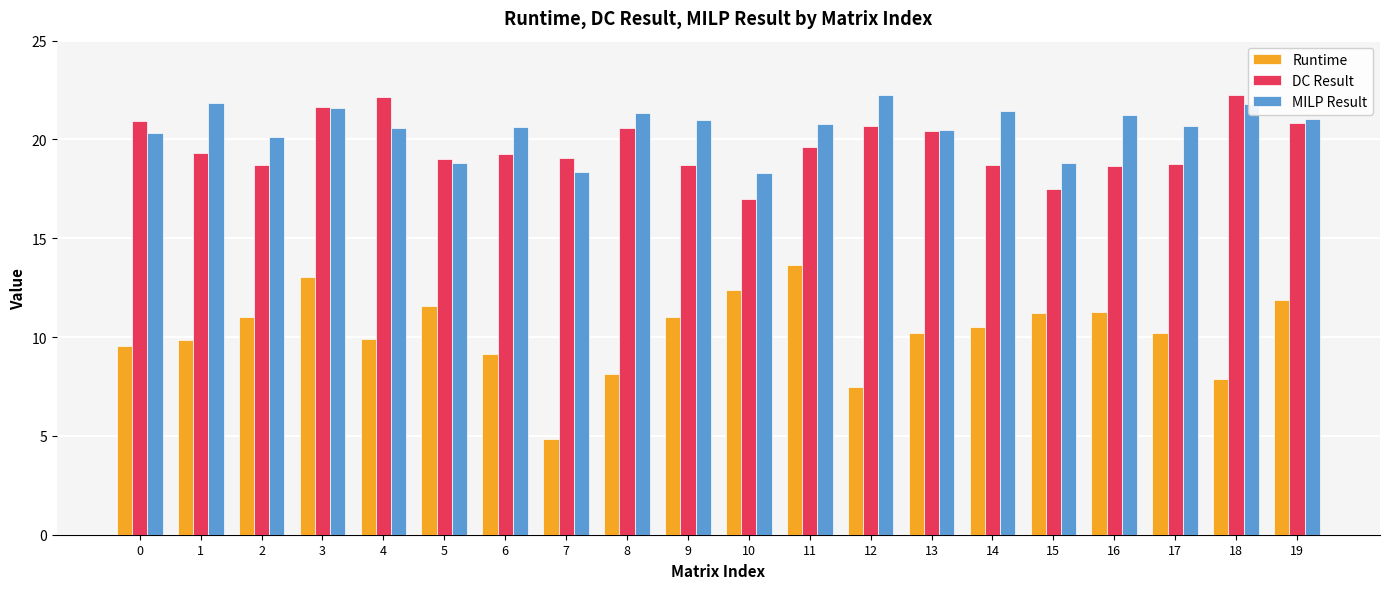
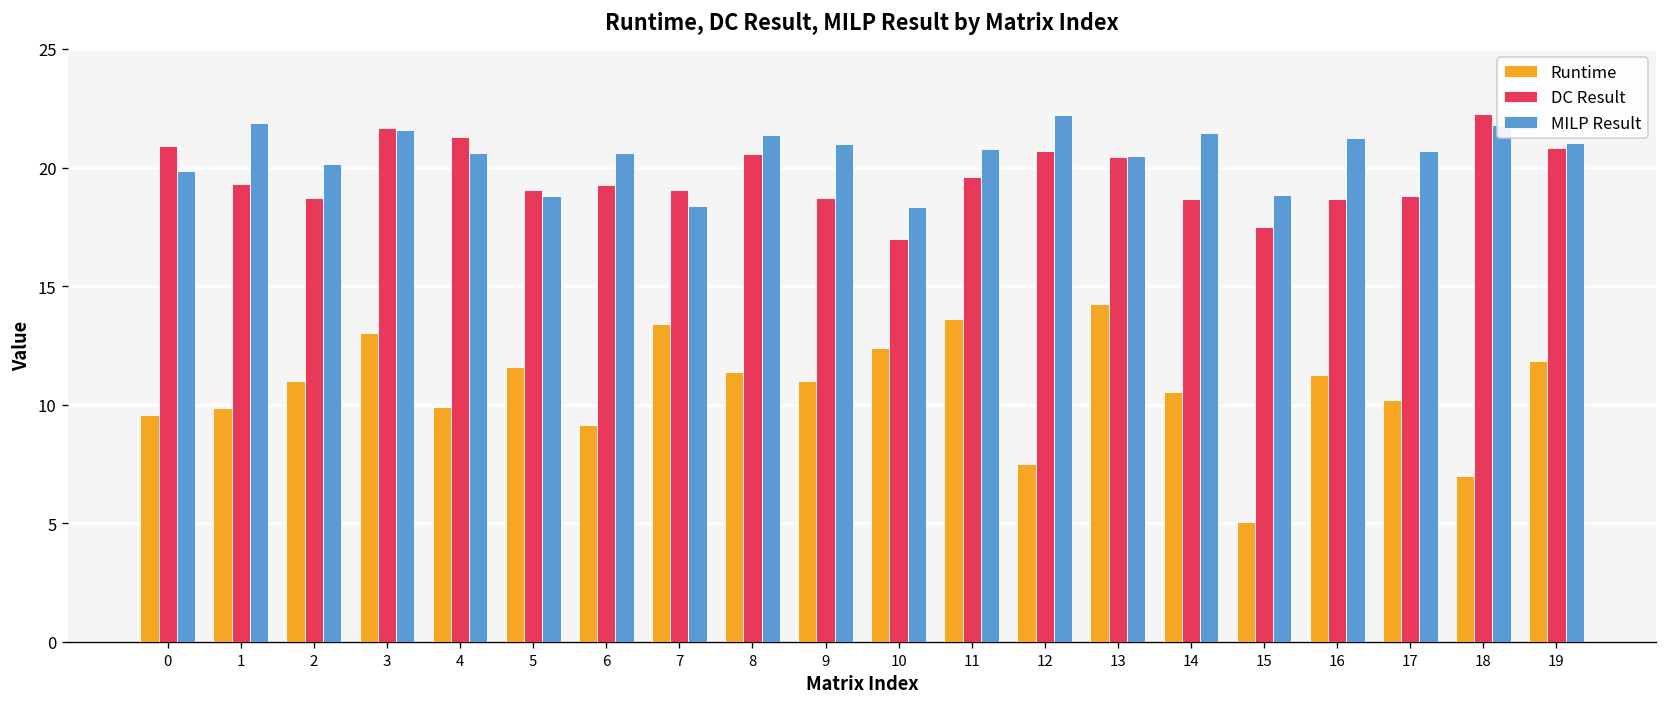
  {
    "Runtime": {
      "0": 9.6,
      "1": 9.9,
      "2": 11.0,
      "3": 13.0,
      "4": 9.9,
      "5": 11.6,
      "6": 9.2,
-     "7": 4.8,
-     "8": 8.1,
+     "7": 13.4,
+     "8": 11.4,
      "9": 11.0,
      "10": 12.4,
      "11": 13.6,
      "12": 7.5,
-     "13": 10.2,
+     "13": 14.3,
      "14": 10.5,
-     "15": 11.2,
+     "15": 5.1,
      "16": 11.2,
      "17": 10.2,
-     "18": 7.9,
+     "18": 7.0,
      "19": 11.9
    },
    "DC Result": {
      "0": 20.9,
      "1": 19.3,
      "2": 18.7,
      "3": 21.7,
-     "4": 22.2,
+     "4": 21.3,
      "5": 19.0,
      "6": 19.3,
      "7": 19.1,
      "8": 20.6,
      "9": 18.7,
      "10": 17.0,
      "11": 19.6,
      "12": 20.7,
      "13": 20.4,
      "14": 18.7,
      "15": 17.5,
      "16": 18.7,
      "17": 18.8,
      "18": 22.3,
      "19": 20.8
    },
    "MILP Result": {
-     "0": 20.3,
+     "0": 19.8,
      "1": 21.9,
      "2": 20.1,
      "3": 21.6,
      "4": 20.6,
      "5": 18.8,
      "6": 20.6,
      "7": 18.4,
      "8": 21.4,
      "9": 21.0,
      "10": 18.3,
      "11": 20.8,
      "12": 22.2,
      "13": 20.5,
      "14": 21.4,
      "15": 18.8,
      "16": 21.2,
      "17": 20.7,
      "19": 21.0
    }
  }
